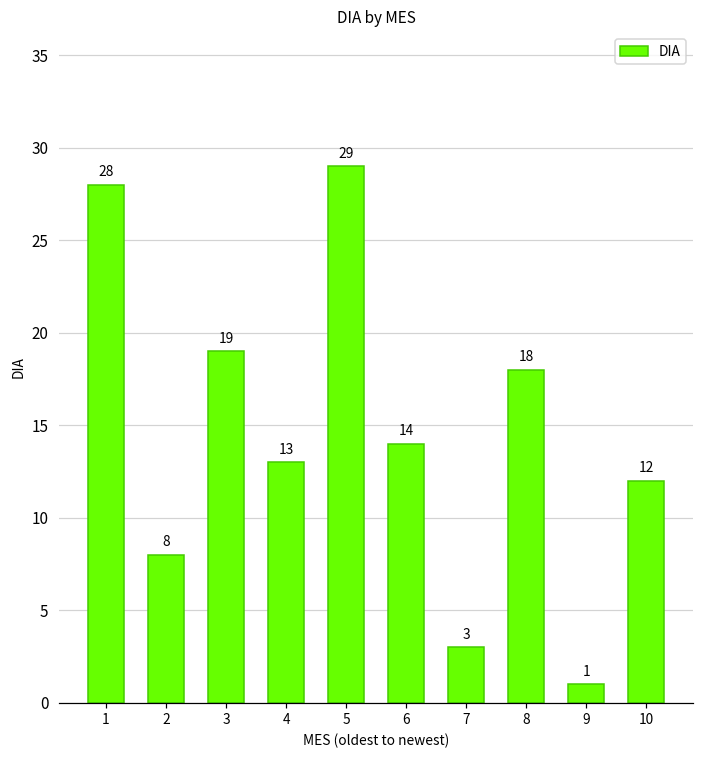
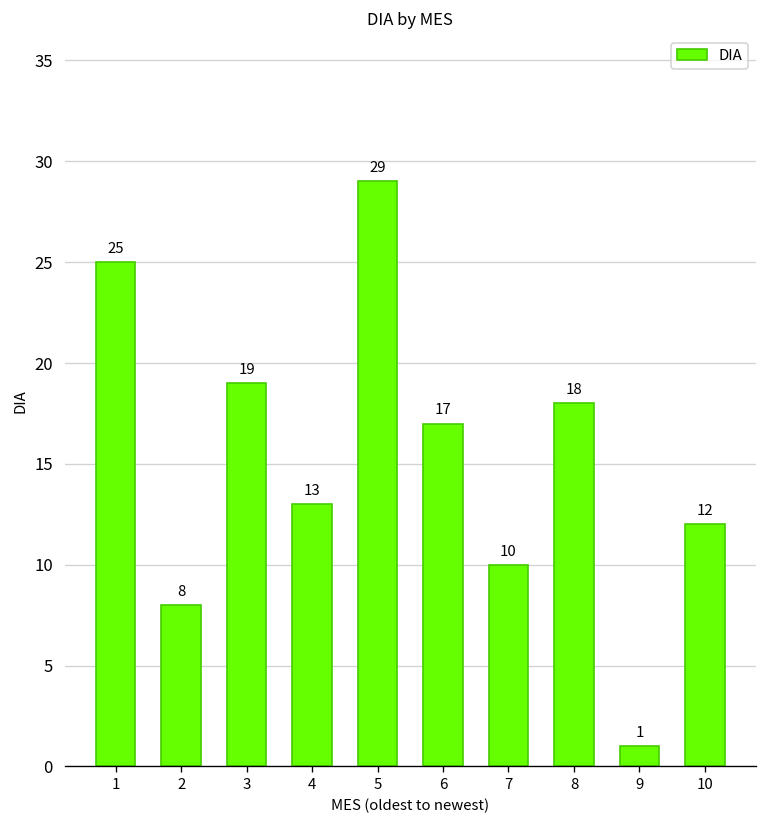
  {
-   "1": 28,
+   "1": 25,
    "2": 8,
    "3": 19,
    "4": 13,
    "5": 29,
-   "6": 14,
-   "7": 3,
+   "6": 17,
+   "7": 10,
    "8": 18,
    "9": 1,
    "10": 12
  }
